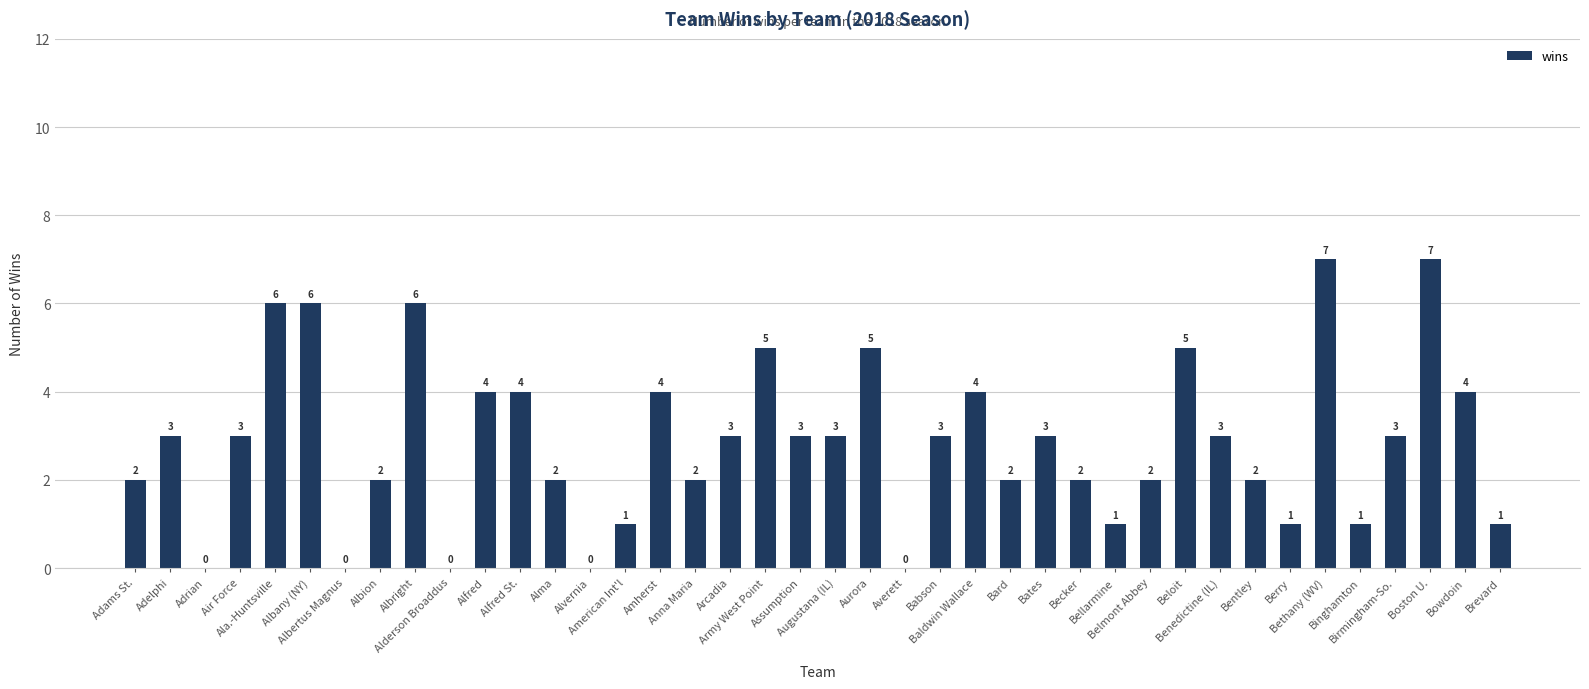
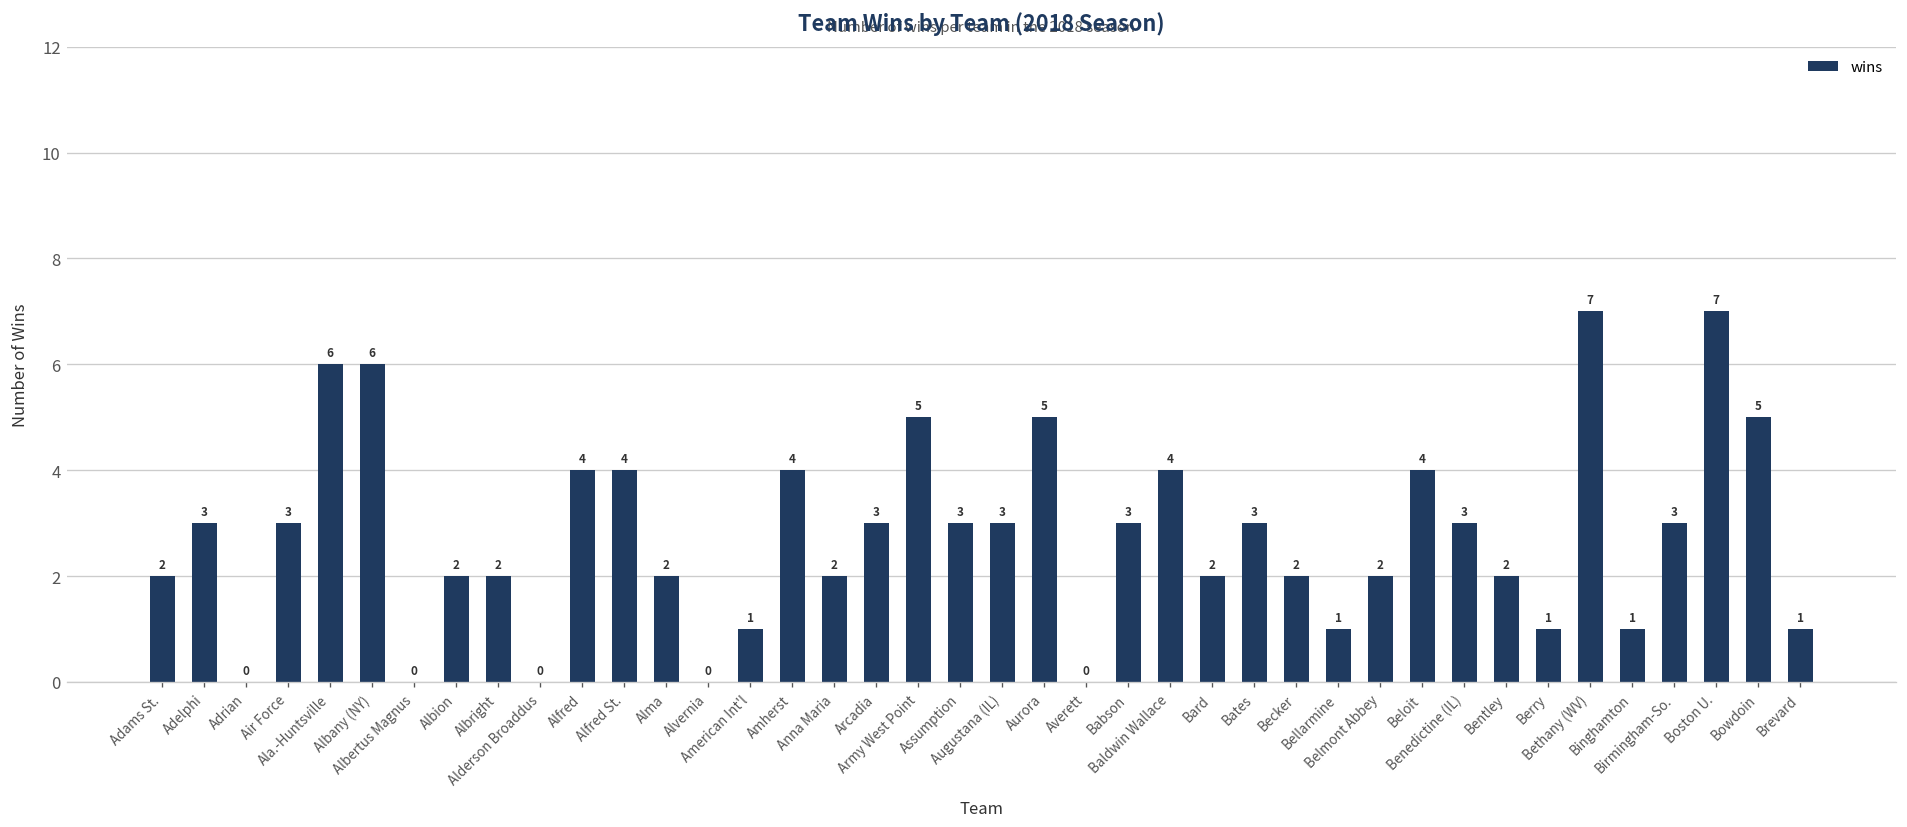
  {
    "Adams St.": 2,
    "Adelphi": 3,
    "Adrian": 0,
    "Air Force": 3,
    "Ala.-Huntsville": 6,
    "Albany (NY)": 6,
    "Albertus Magnus": 0,
    "Albion": 2,
-   "Albright": 6,
+   "Albright": 2,
    "Alderson Broaddus": 0,
    "Alfred": 4,
    "Alfred St.": 4,
    "Alma": 2,
    "Alvernia": 0,
    "American Int'l": 1,
    "Amherst": 4,
    "Anna Maria": 2,
    "Arcadia": 3,
    "Army West Point": 5,
    "Assumption": 3,
    "Augustana (IL)": 3,
    "Aurora": 5,
    "Averett": 0,
    "Babson": 3,
    "Baldwin Wallace": 4,
    "Bard": 2,
    "Bates": 3,
    "Becker": 2,
    "Bellarmine": 1,
    "Belmont Abbey": 2,
-   "Beloit": 5,
+   "Beloit": 4,
    "Benedictine (IL)": 3,
    "Bentley": 2,
    "Berry": 1,
    "Bethany (WV)": 7,
    "Binghamton": 1,
    "Birmingham-So.": 3,
    "Boston U.": 7,
-   "Bowdoin": 4,
+   "Bowdoin": 5,
    "Brevard": 1
  }
